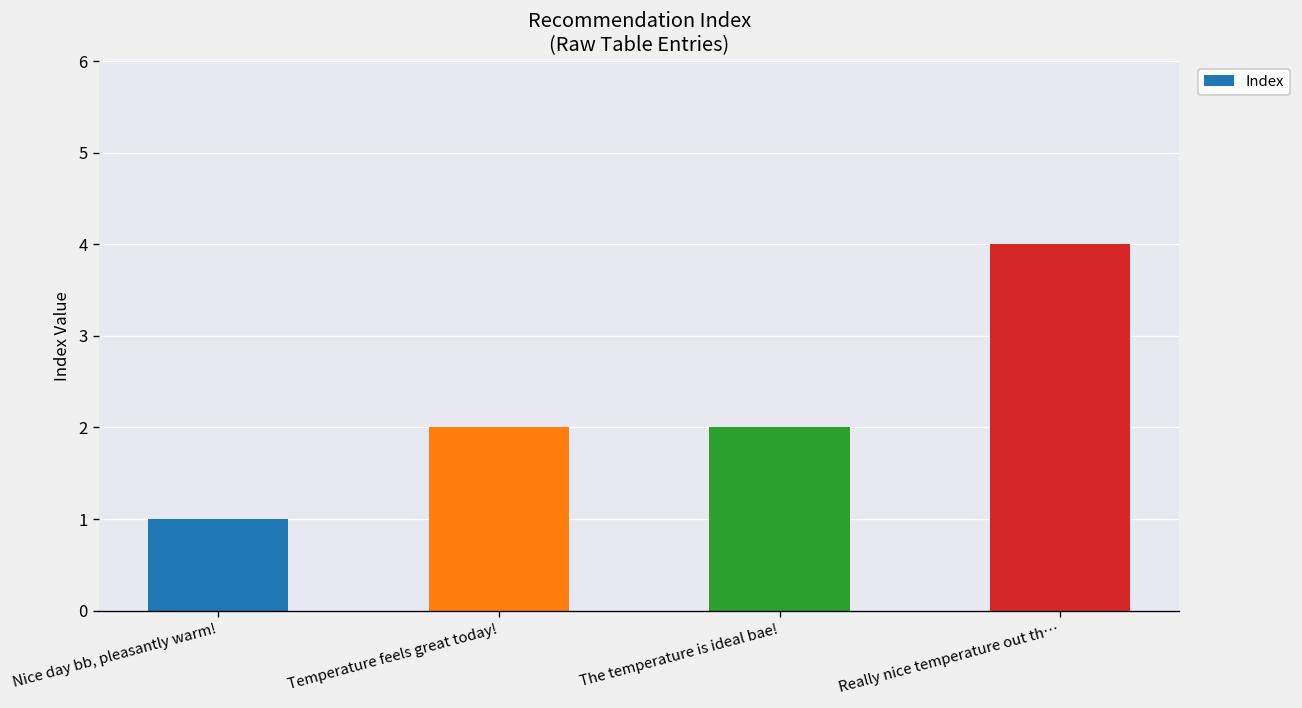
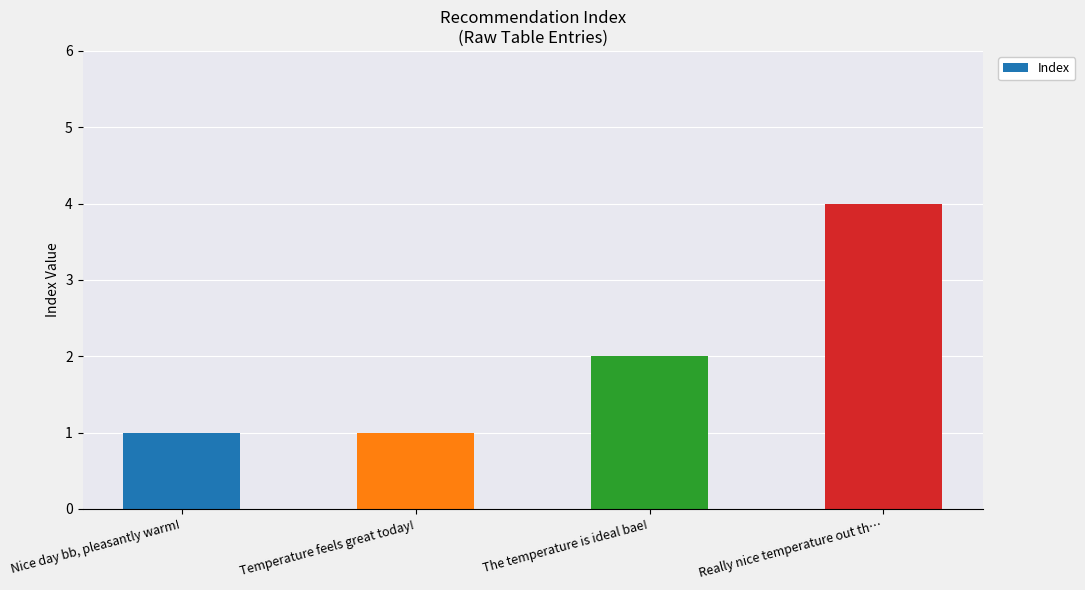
  {
    "Nice day bb, pleasantly warm!": 1,
-   "Temperature feels great today!": 2,
+   "Temperature feels great today!": 1,
    "The temperature is ideal bae!": 2,
    "Really nice temperature out th…": 4
  }
